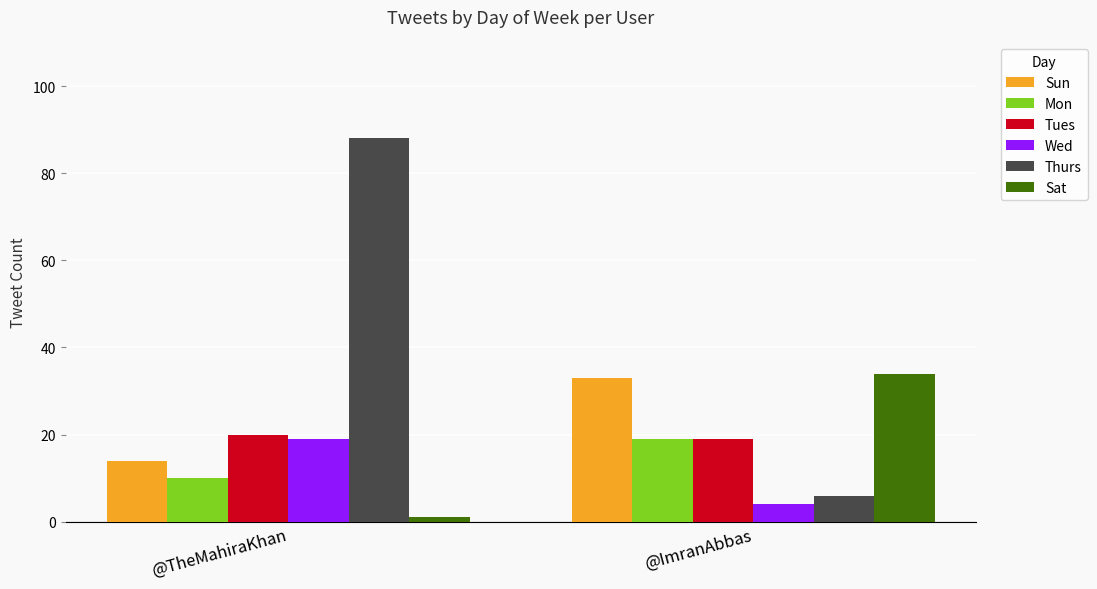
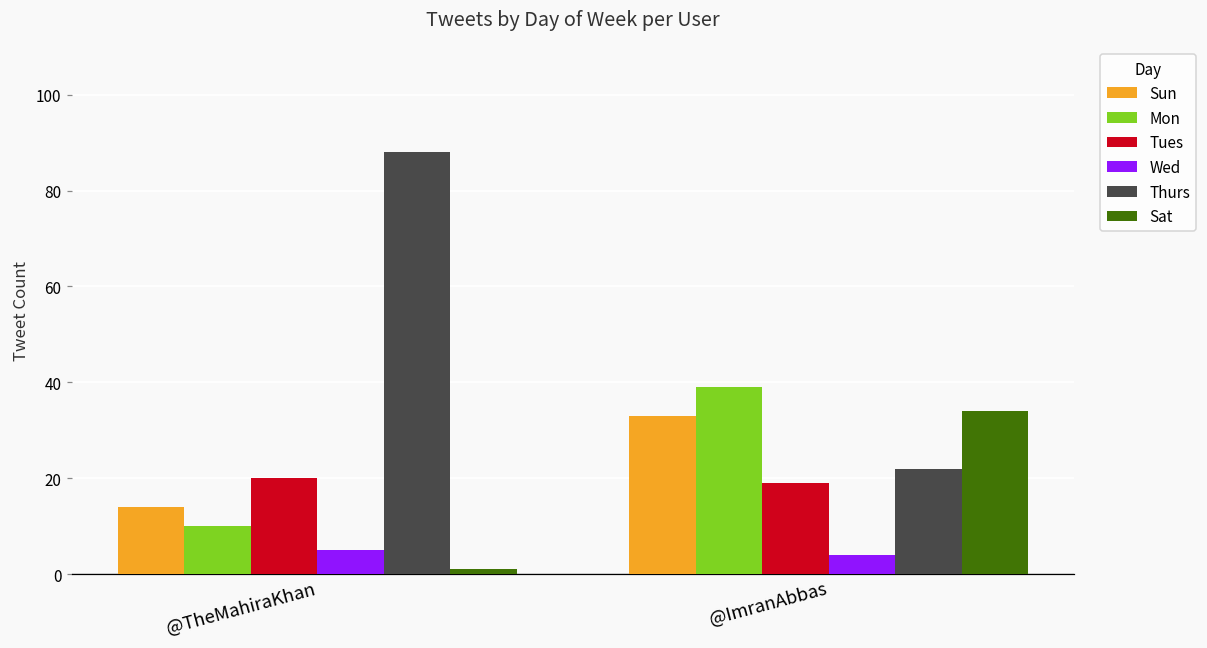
  {
    "Sun": {
      "@TheMahiraKhan": 14,
      "@ImranAbbas": 33
    },
    "Mon": {
      "@TheMahiraKhan": 10,
-     "@ImranAbbas": 19
+     "@ImranAbbas": 39
    },
    "Tues": {
      "@TheMahiraKhan": 20,
      "@ImranAbbas": 19
    },
    "Wed": {
-     "@TheMahiraKhan": 19,
+     "@TheMahiraKhan": 5,
      "@ImranAbbas": 4
    },
    "Thurs": {
      "@TheMahiraKhan": 88,
-     "@ImranAbbas": 6
+     "@ImranAbbas": 22
    },
    "Sat": {
      "@TheMahiraKhan": 1,
      "@ImranAbbas": 34
    }
  }
